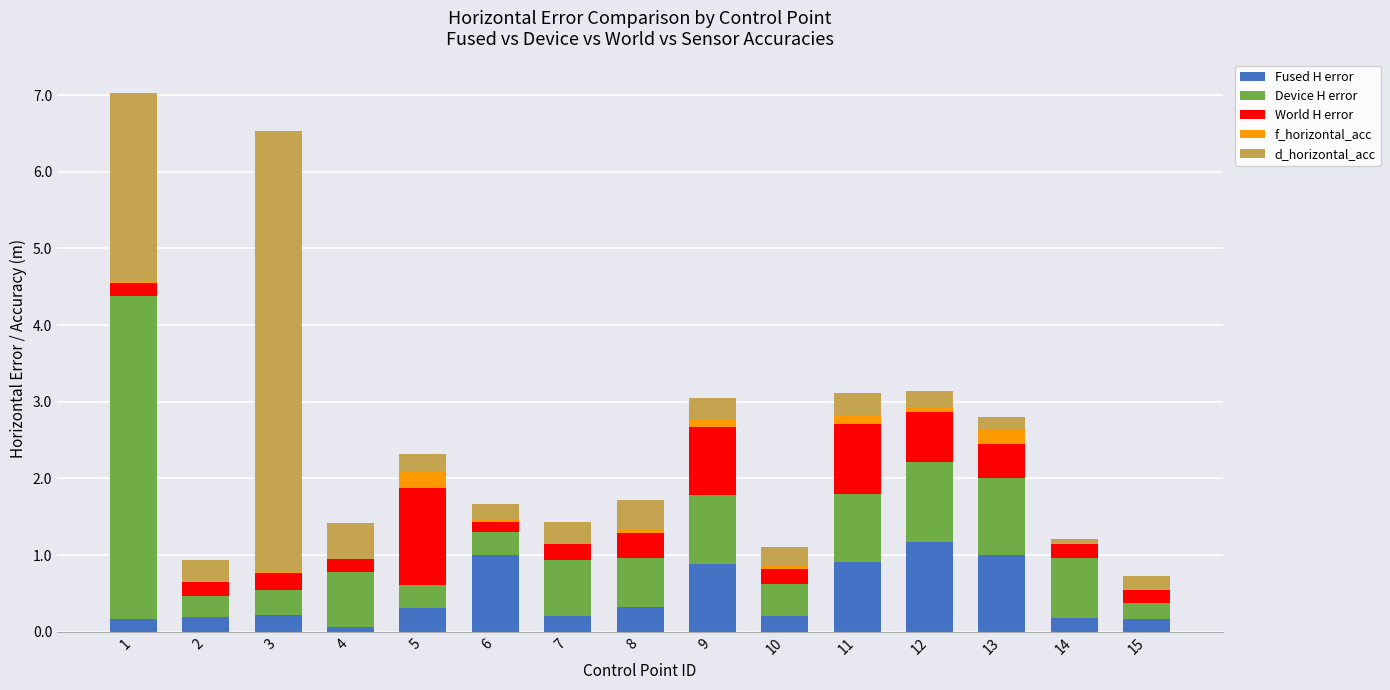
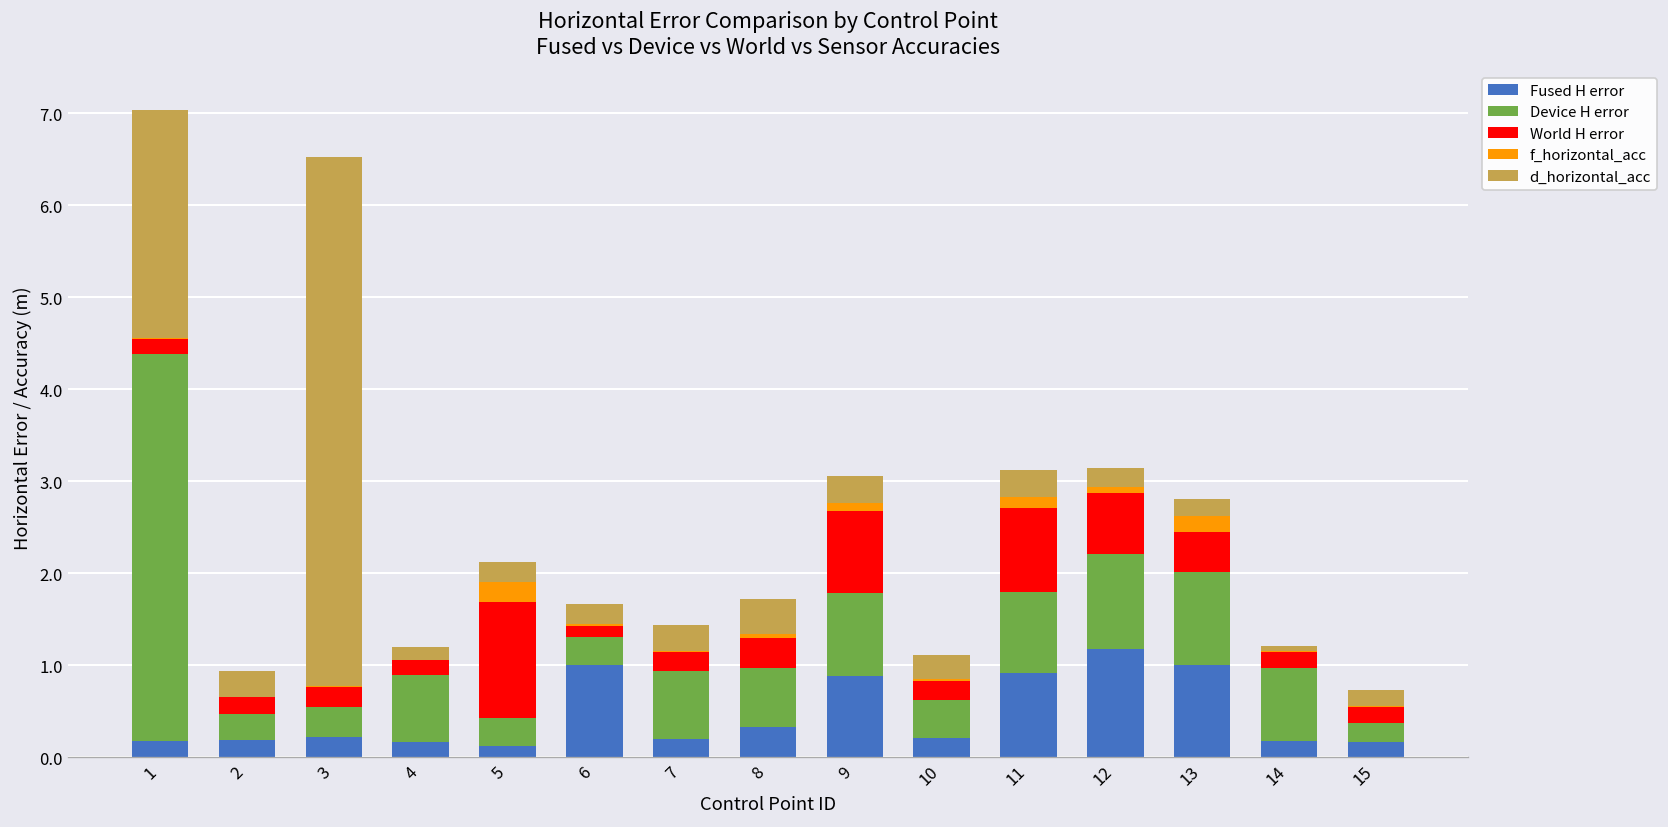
  {
    "Fused H error": {
      "1": 0.2,
      "2": 0.2,
      "3": 0.2,
-     "4": 0.1,
-     "5": 0.3,
+     "4": 0.2,
+     "5": 0.1,
      "6": 1.0,
      "7": 0.2,
      "8": 0.3,
      "9": 0.9,
      "10": 0.2,
      "11": 0.9,
      "12": 1.2,
      "13": 1.0,
      "14": 0.2,
      "15": 0.2
    },
    "Device H error": {
      "1": 4.2,
      "2": 0.3,
      "3": 0.3,
      "4": 0.7,
      "5": 0.3,
      "6": 0.3,
      "7": 0.7,
      "8": 0.6,
      "9": 0.9,
      "10": 0.4,
      "11": 0.9,
      "12": 1.0,
      "13": 1.0,
      "14": 0.8,
      "15": 0.2
    },
    "World H error": {
      "1": 0.2,
      "2": 0.2,
      "3": 0.2,
      "4": 0.2,
      "5": 1.3,
      "6": 0.1,
      "7": 0.2,
      "8": 0.3,
      "9": 0.9,
      "10": 0.2,
      "11": 0.9,
      "12": 0.7,
      "13": 0.4,
      "14": 0.2,
      "15": 0.2
    },
    "f_horizontal_acc": {
      "5": 0.2,
      "8": 0.1,
      "9": 0.1,
      "11": 0.1,
      "12": 0.1,
      "13": 0.2
    },
    "d_horizontal_acc": {
      "1": 2.5,
      "2": 0.3,
      "3": 5.8,
-     "4": 0.5,
+     "4": 0.1,
      "5": 0.2,
      "6": 0.2,
      "7": 0.3,
      "8": 0.4,
      "9": 0.3,
      "10": 0.3,
      "11": 0.3,
      "12": 0.2,
      "13": 0.2,
      "14": 0.1,
      "15": 0.2
    }
  }
